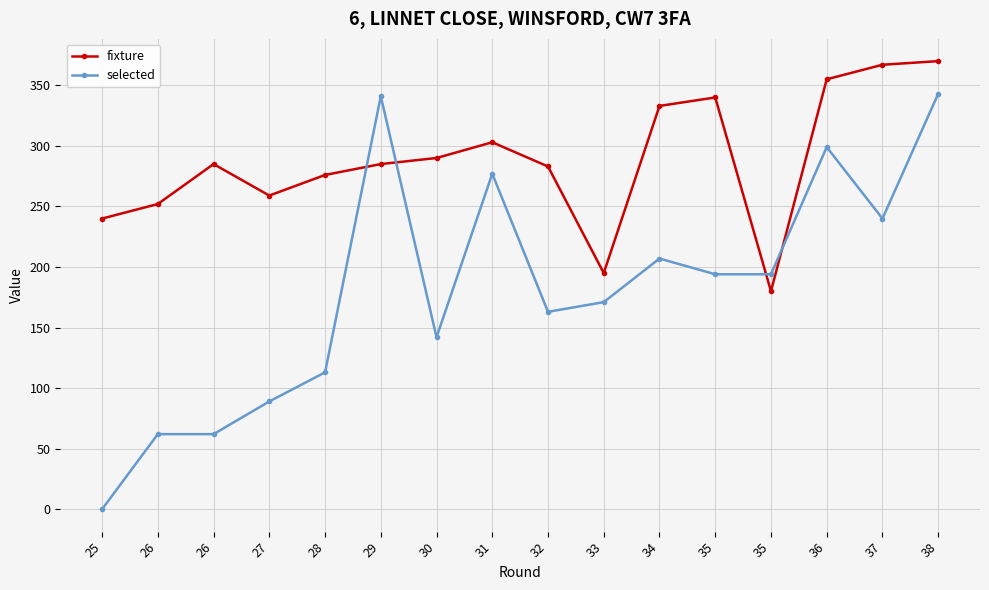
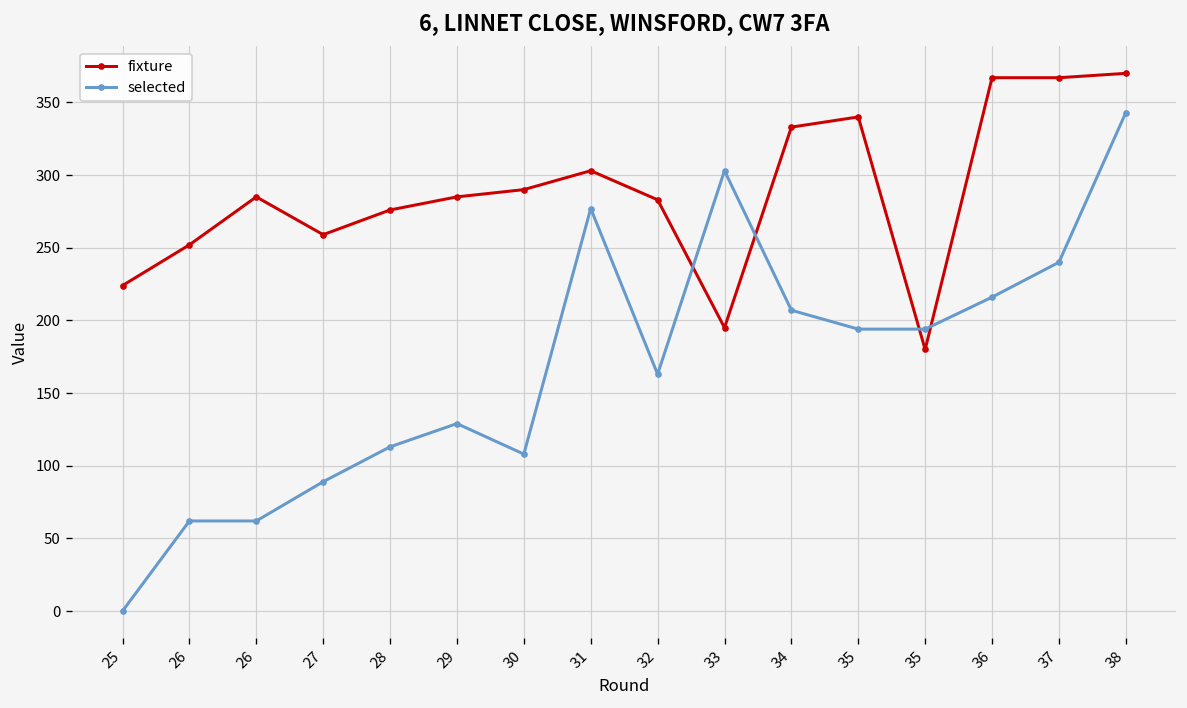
  {
    "fixture": {
-     "25": 240,
+     "25": 224,
      "27": 259,
      "28": 276,
      "29": 285,
      "30": 290,
      "31": 303,
      "32": 283,
      "33": 195,
      "34": 333,
-     "36": 355,
+     "36": 367,
      "37": 367,
      "38": 370
    },
    "selected": {
      "25": 0,
      "27": 89,
      "28": 113,
-     "29": 341,
-     "30": 142,
+     "29": 129,
+     "30": 108,
      "31": 277,
      "32": 163,
-     "33": 171,
+     "33": 303,
      "34": 207,
-     "36": 299,
+     "36": 216,
      "37": 240,
      "38": 343
    }
  }
